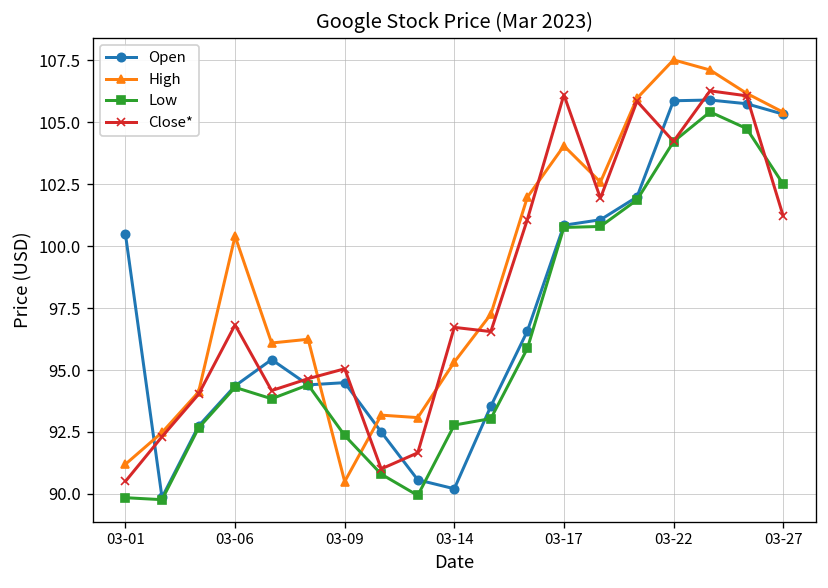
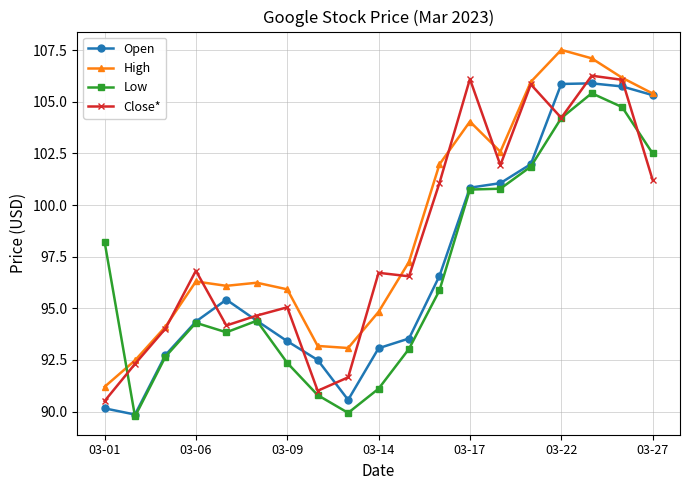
  {
    "Open": {
-     "03-01": 100.5,
-     "03-09": 94.5,
-     "03-14": 90.2,
+     "03-01": 90.2,
+     "03-09": 93.4,
+     "03-14": 93.1,
      "03-22": 105.9
    },
    "High": {
      "03-01": 91.2,
-     "03-06": 100.4,
-     "03-09": 90.5,
-     "03-14": 95.3,
+     "03-06": 96.3,
+     "03-09": 95.9,
+     "03-14": 94.8,
      "03-17": 104.0,
      "03-22": 107.5
    },
    "Low": {
-     "03-01": 89.9,
+     "03-01": 98.2,
      "03-09": 92.4,
-     "03-14": 92.8,
+     "03-14": 91.1,
      "03-27": 102.5
    },
    "Close*": {
      "03-01": 90.5,
      "03-06": 96.8,
      "03-09": 95.1,
      "03-14": 96.7,
      "03-17": 106.1,
      "03-27": 101.2
    }
  }
